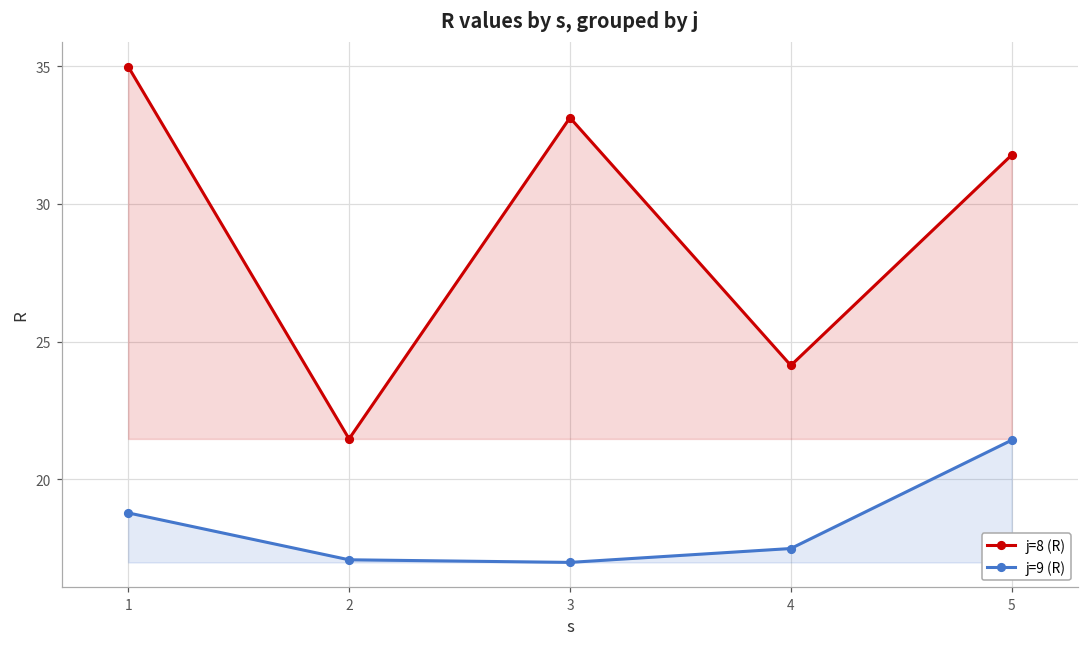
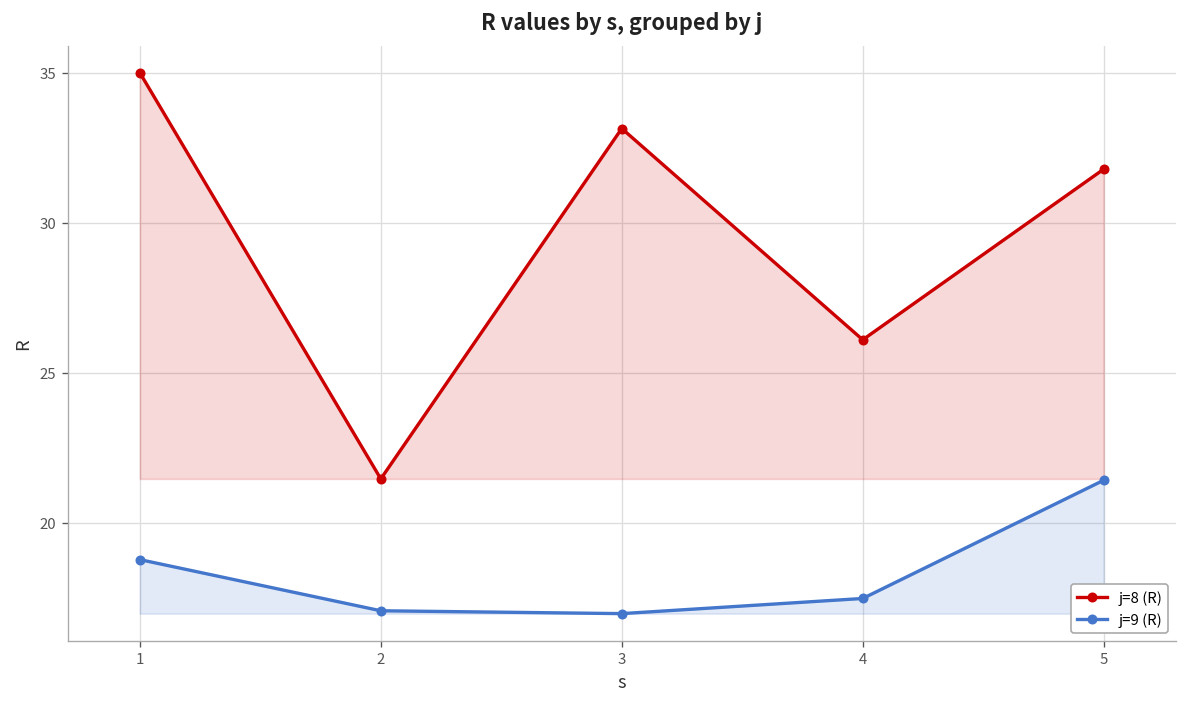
  {
    "j=8 (R)": {
      "1": 35.0,
      "2": 21.5,
      "3": 33.1,
-     "4": 24.1,
+     "4": 26.1,
      "5": 31.8
    },
    "j=9 (R)": {
      "1": 18.8,
      "2": 17.1,
      "3": 17.0,
      "4": 17.5,
      "5": 21.4
    }
  }
